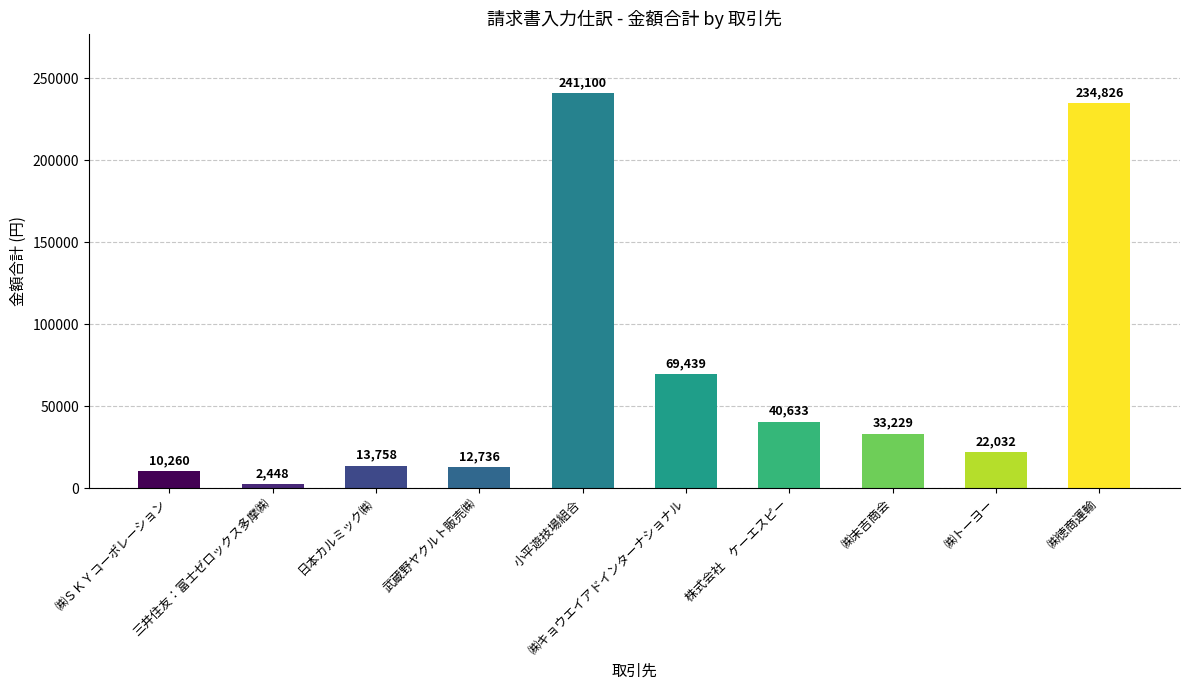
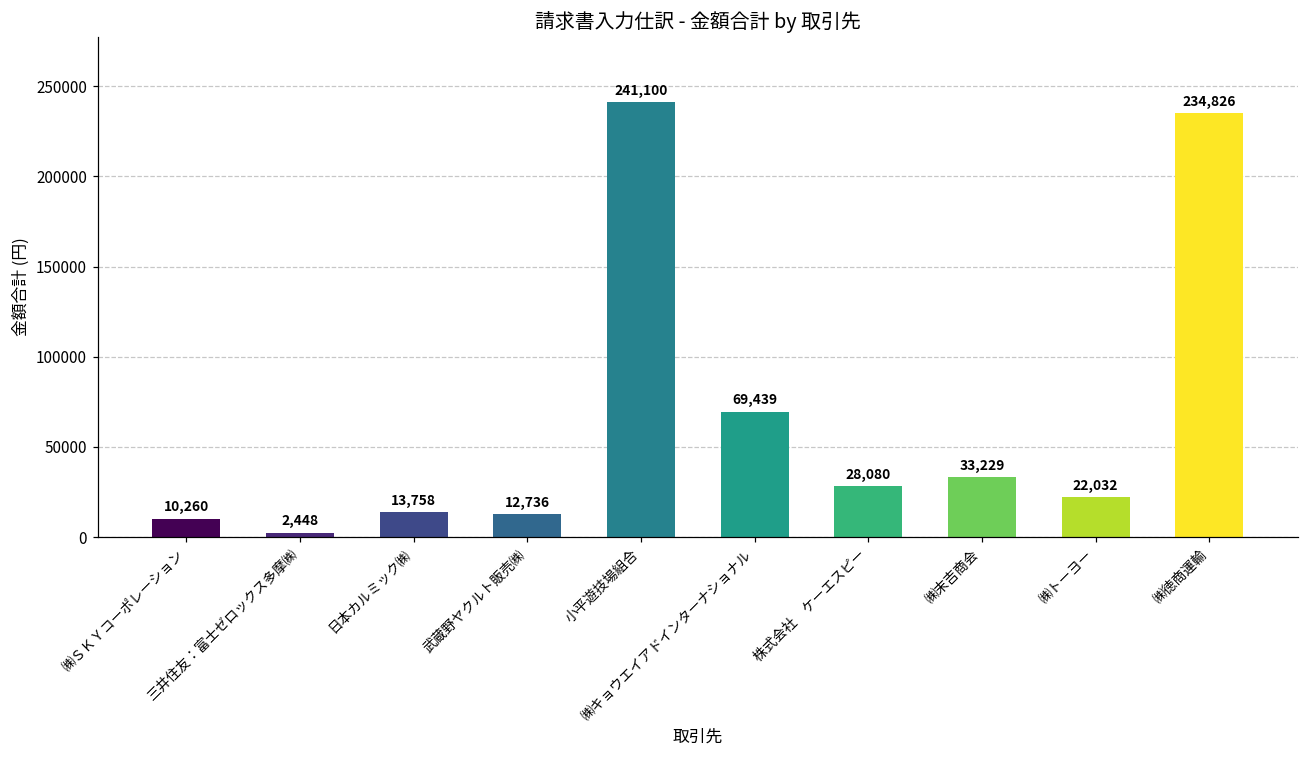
  {
    "㈱ＳＫＹコーポレーション": "10,260",
    "三井住友：富士ゼロックス多摩㈱": "2,448",
    "日本カルミック㈱": "13,758",
    "武蔵野ヤクルト販売㈱": "12,736",
    "小平遊技場組合": "241,100",
    "㈱キョウエイアドインターナショナル": "69,439",
-   "株式会社 ケーエスピー": "40,633",
+   "株式会社 ケーエスピー": "28,080",
    "㈱末吉商会": "33,229",
    "㈱トーヨー": "22,032",
    "㈱徳商運輸": "234,826"
  }
